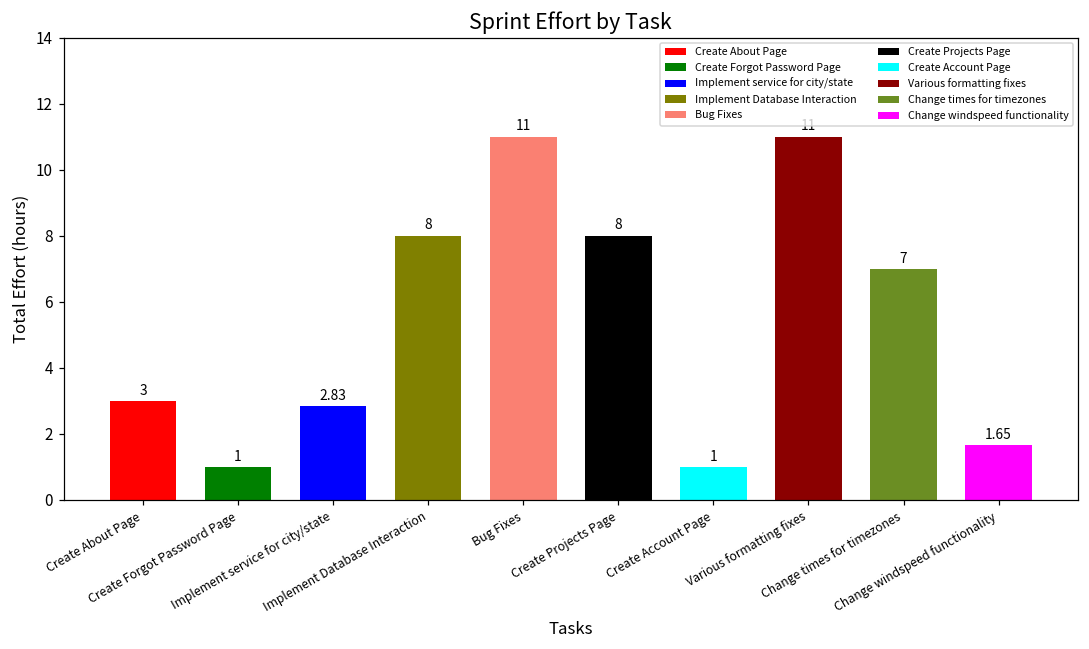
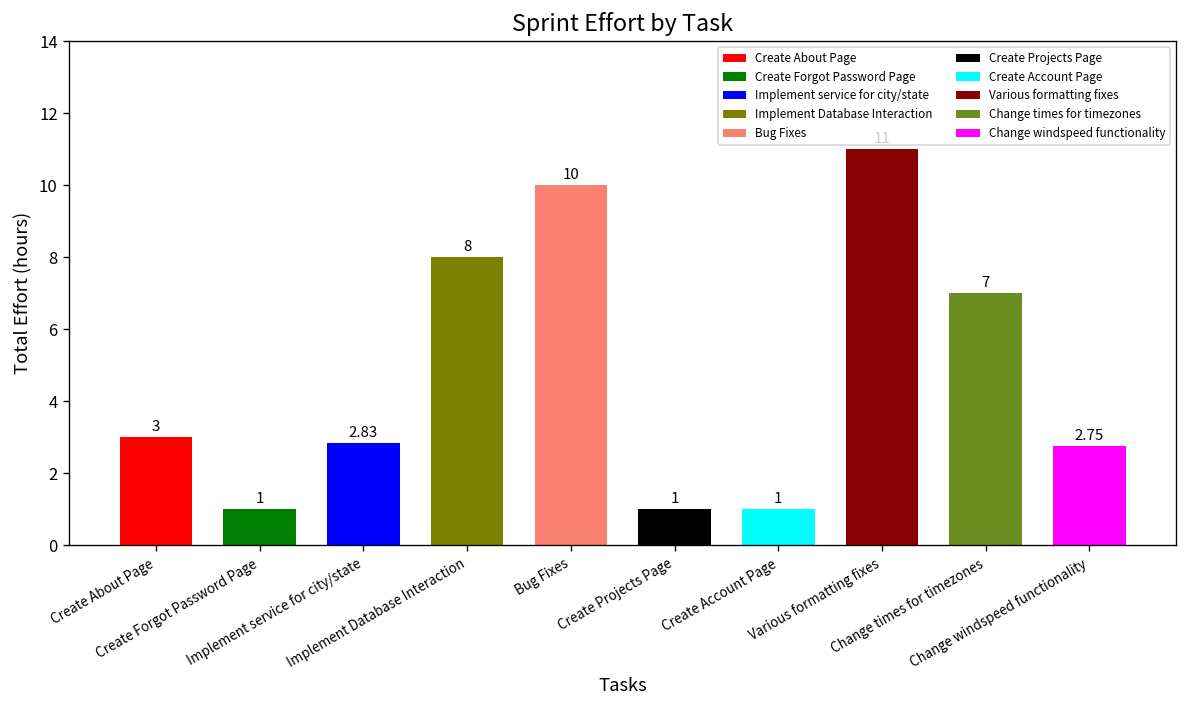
  {
    "Create About Page": 3,
    "Create Forgot Password Page": 1,
    "Implement service for city/state": 2.83,
    "Implement Database Interaction": 8,
-   "Bug Fixes": 11,
-   "Create Projects Page": 8,
+   "Bug Fixes": 10,
+   "Create Projects Page": 1,
    "Create Account Page": 1,
    "Change times for timezones": 7,
-   "Change windspeed functionality": 1.65
+   "Change windspeed functionality": 2.75
  }
